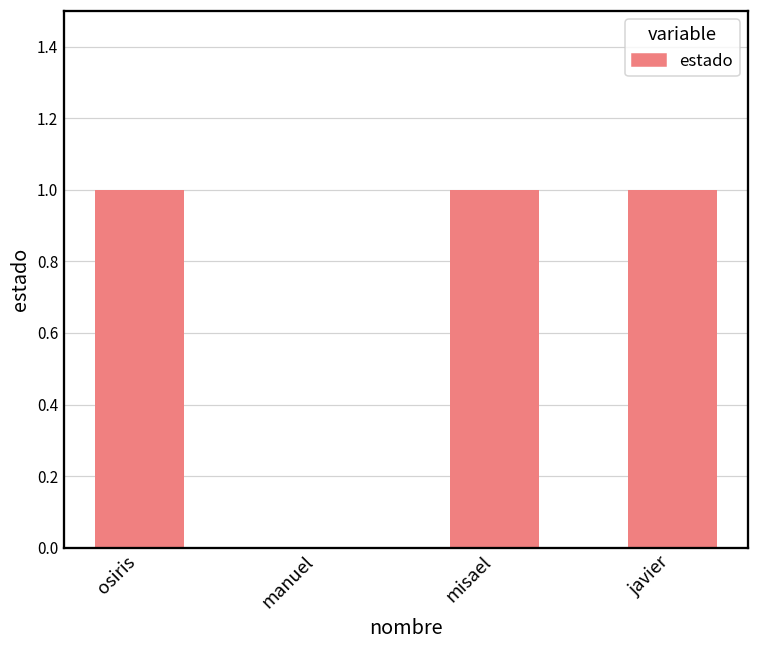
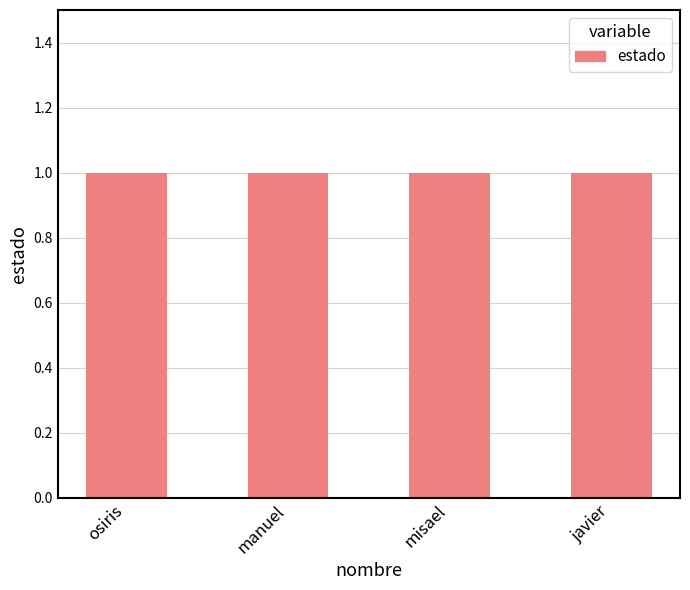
  {
    "osiris": 1,
-   "manuel": 0,
+   "manuel": 1,
    "misael": 1,
    "javier": 1
  }
